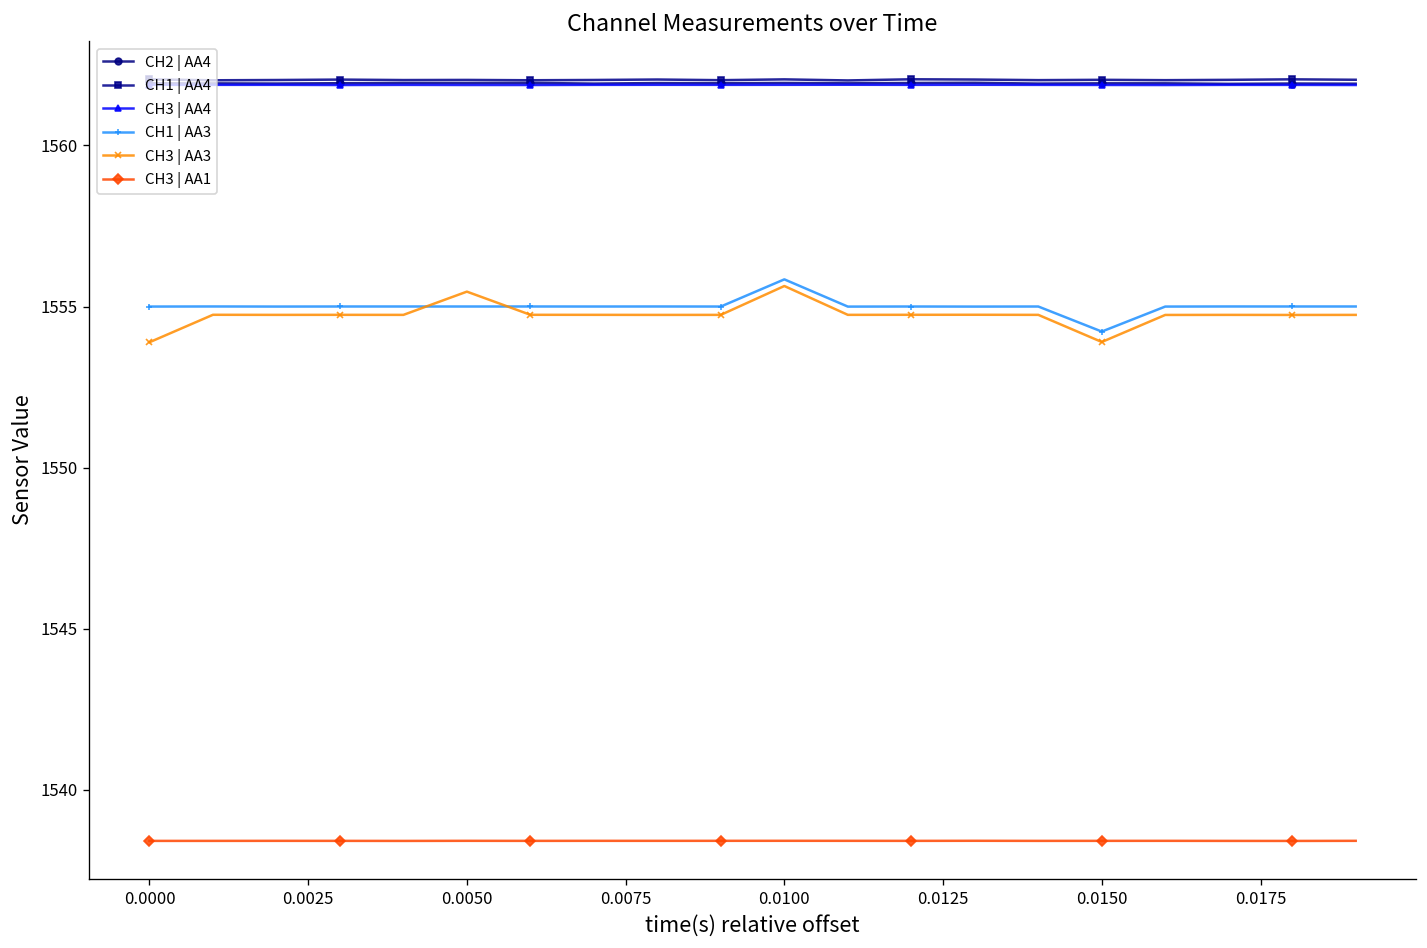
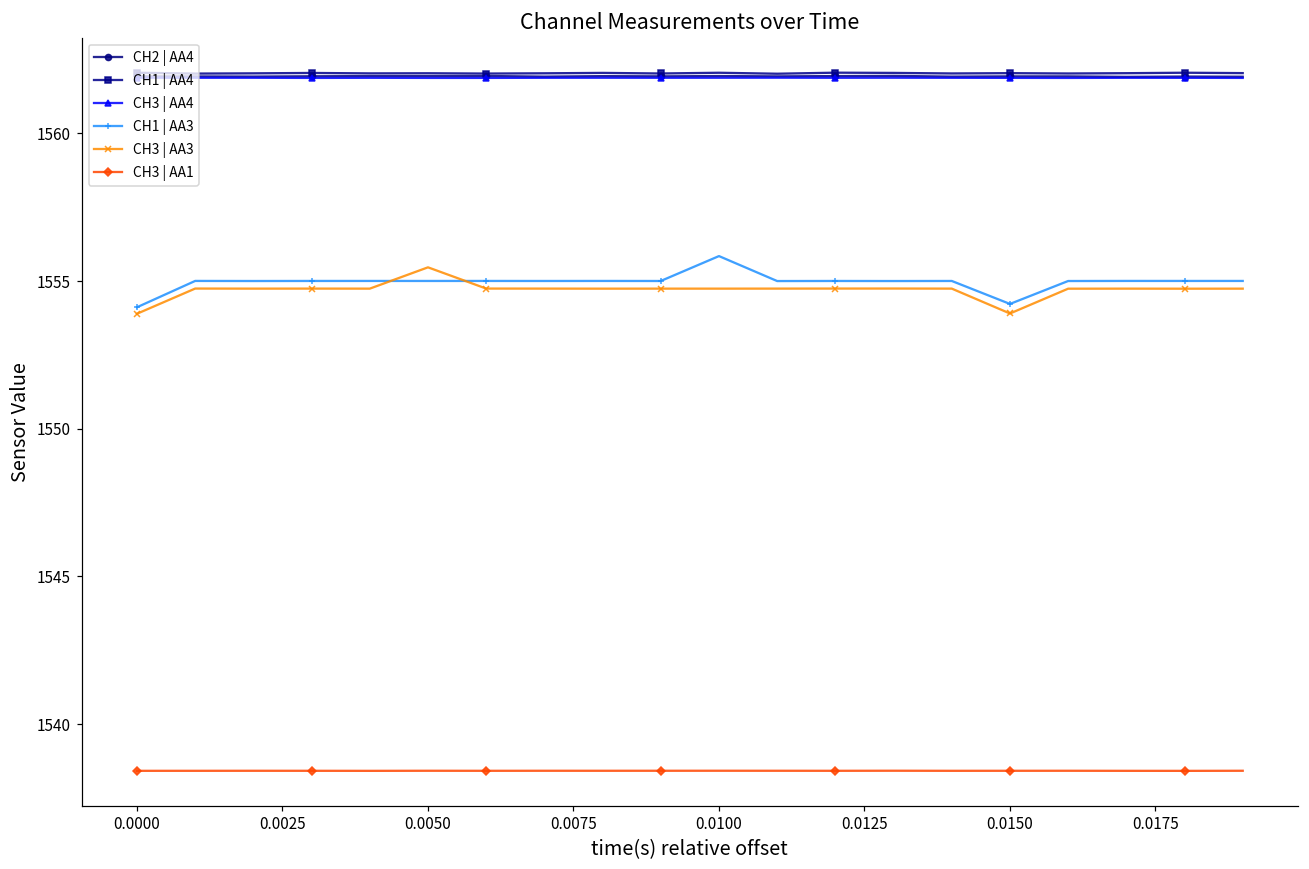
  {
    "CH1 | AA3": {
-     "0.0000": 1555.0,
+     "0.0000": 1554.1,
      "0.0050": 1555.0,
      "0.0100": 1555.8,
      "0.0150": 1554.2
    },
    "CH3 | AA3": {
      "0.0000": 1553.9,
      "0.0050": 1555.5,
-     "0.0100": 1555.6,
+     "0.0100": 1554.7,
      "0.0150": 1553.9
    },
    "CH3 | AA1": {
      "0.0000": 1538.4,
      "0.0050": 1538.4,
      "0.0100": 1538.4,
      "0.0150": 1538.4
    }
  }
